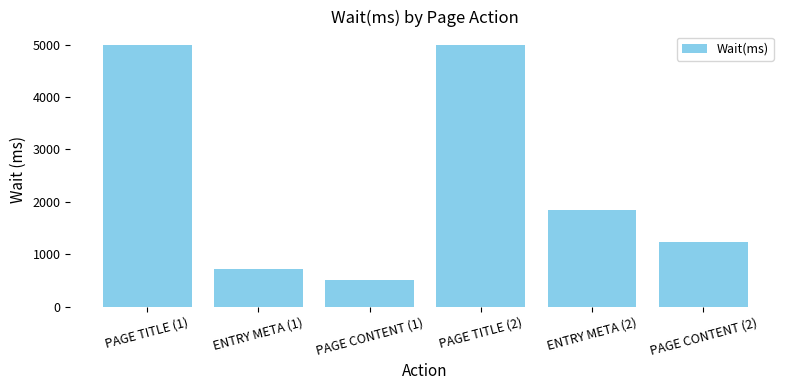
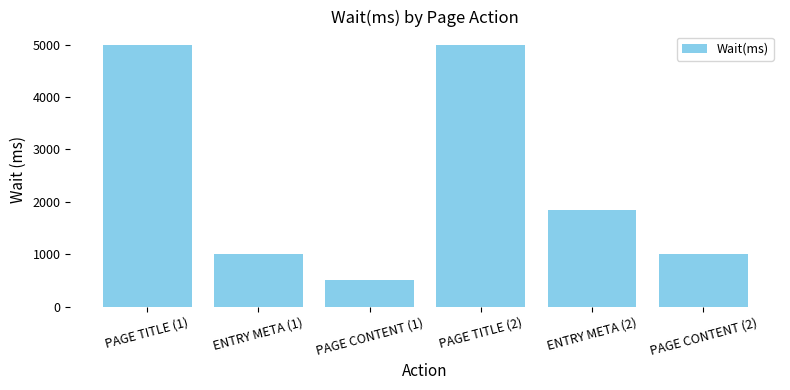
  {
    "PAGE TITLE (1)": 5000,
-   "ENTRY META (1)": 700,
+   "ENTRY META (1)": 1000,
    "PAGE CONTENT (1)": 500,
    "PAGE TITLE (2)": 5000,
    "ENTRY META (2)": 1800,
-   "PAGE CONTENT (2)": 1200
+   "PAGE CONTENT (2)": 1000
  }
